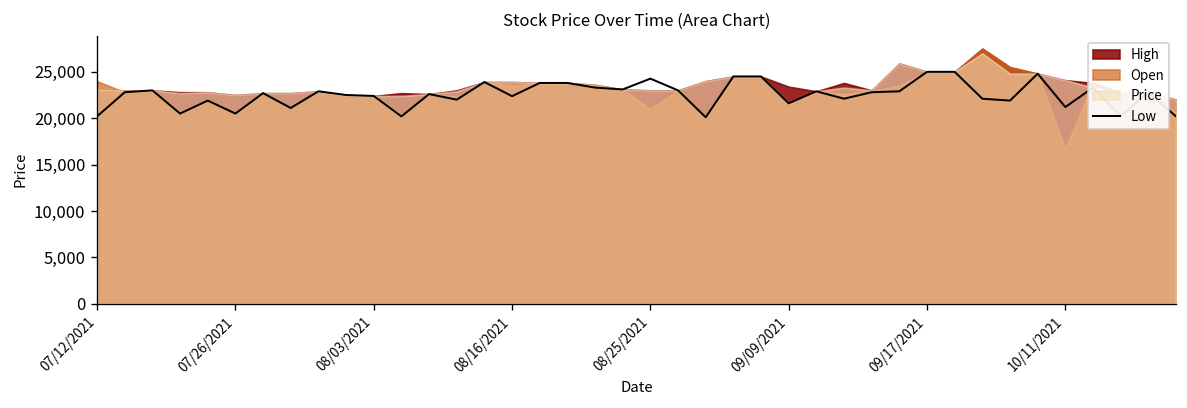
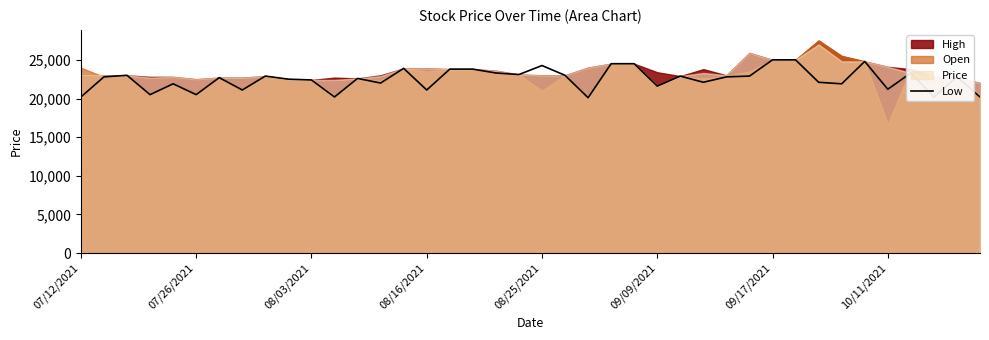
  {
    "Low": {
      "07/12/2021": "20,000",
-     "08/16/2021": "22,000",
+     "08/16/2021": "21,000",
      "08/25/2021": "24,000",
      "10/11/2021": "21,000"
    },
    "High": {
      "09/09/2021": "23,000"
    },
    "Open": {
      "07/12/2021": "24,000",
      "08/16/2021": "24,000",
      "08/25/2021": "21,000",
      "10/11/2021": "17,000"
    }
  }
